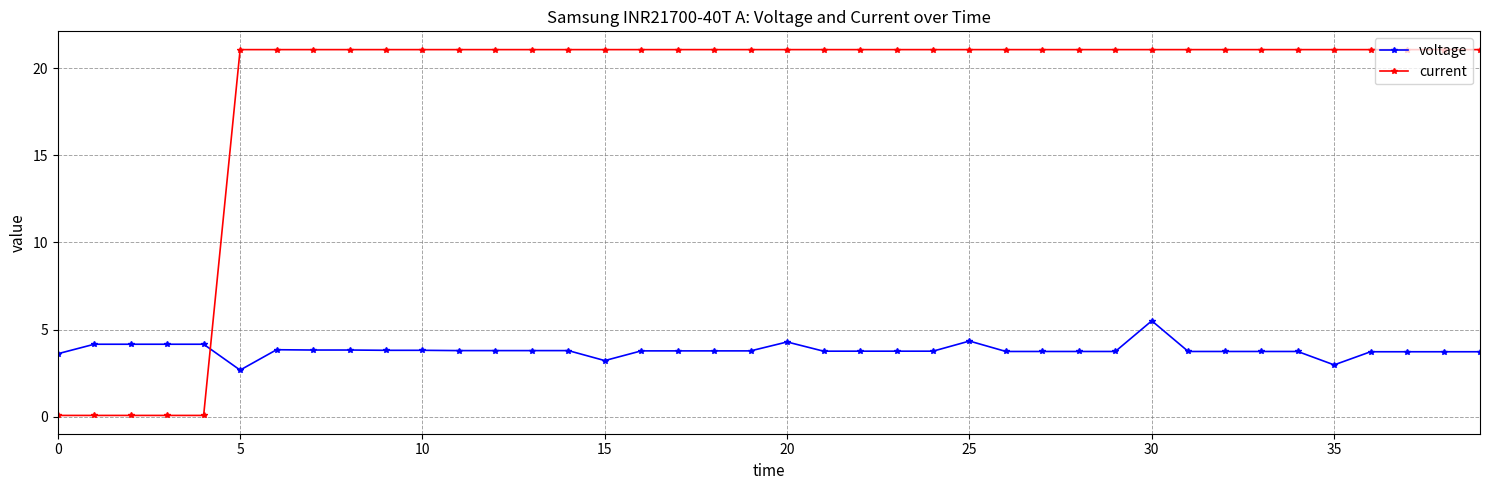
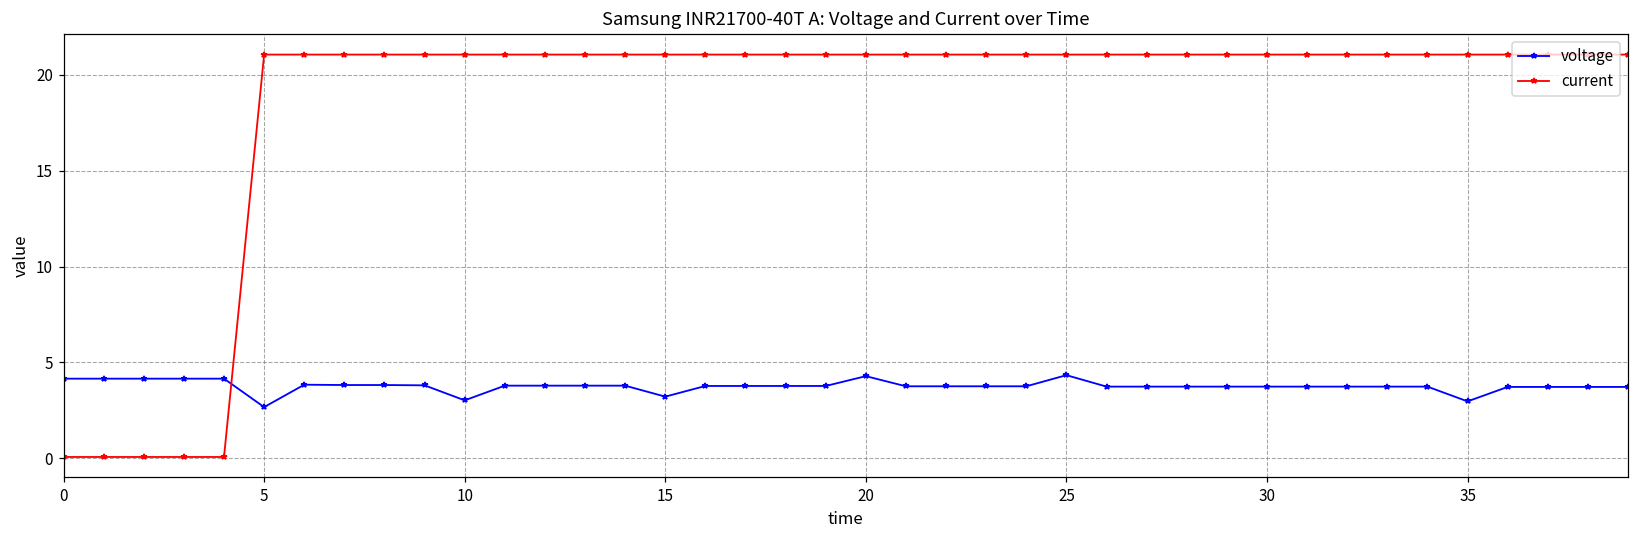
  {
    "voltage": {
-     "0": 3.6,
+     "0": 4.2,
      "5": 2.7,
-     "10": 3.8,
+     "10": 3.0,
      "15": 3.2,
      "20": 4.3,
      "25": 4.3,
-     "30": 5.5,
+     "30": 3.7,
      "35": 3.0
    },
    "current": {
      "0": 0.1,
      "5": 21.1,
      "10": 21.1,
      "15": 21.1,
      "20": 21.1,
      "25": 21.1,
      "30": 21.1,
      "35": 21.1
    }
  }
